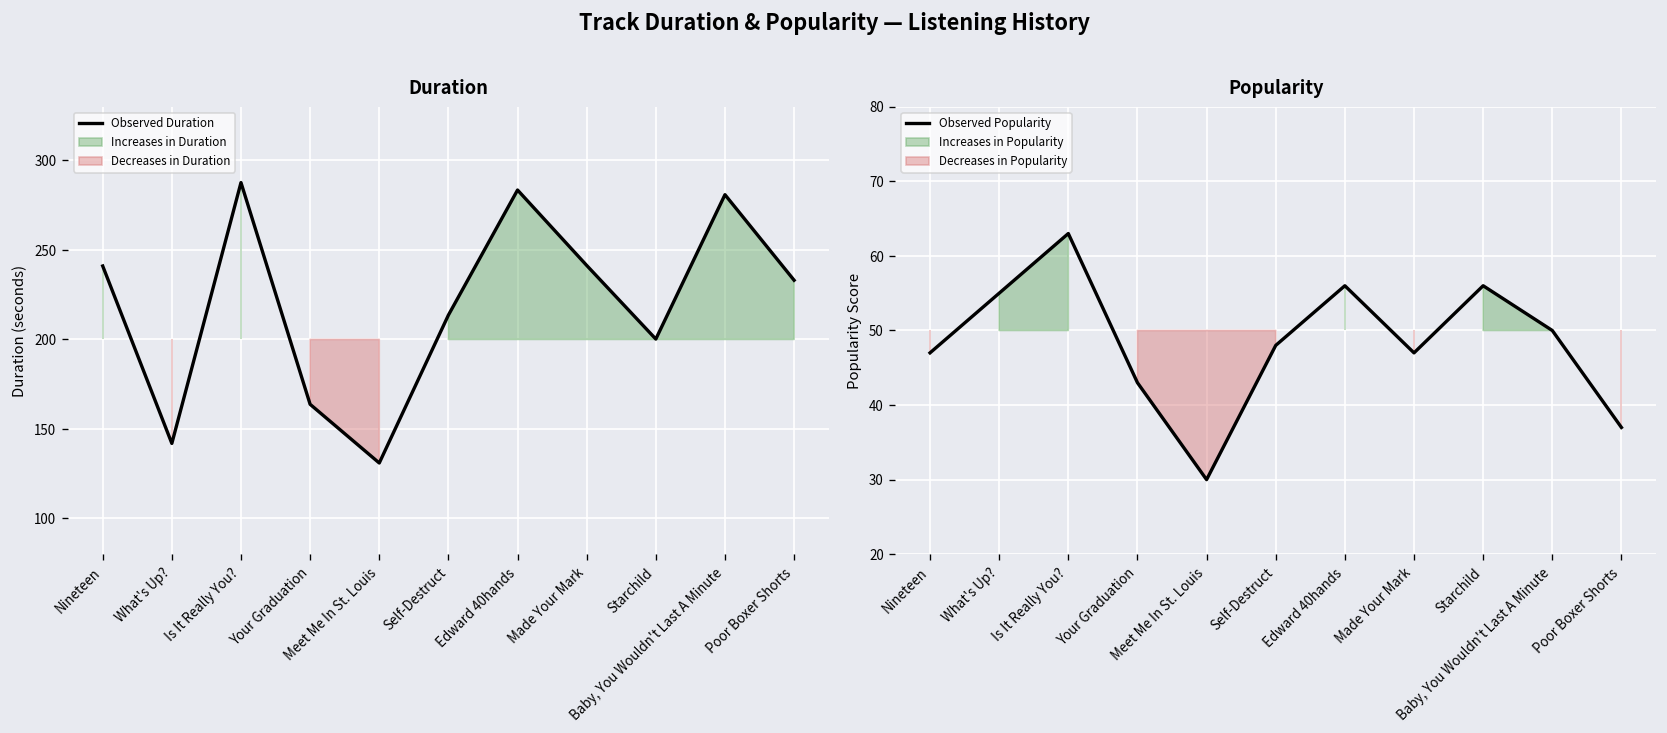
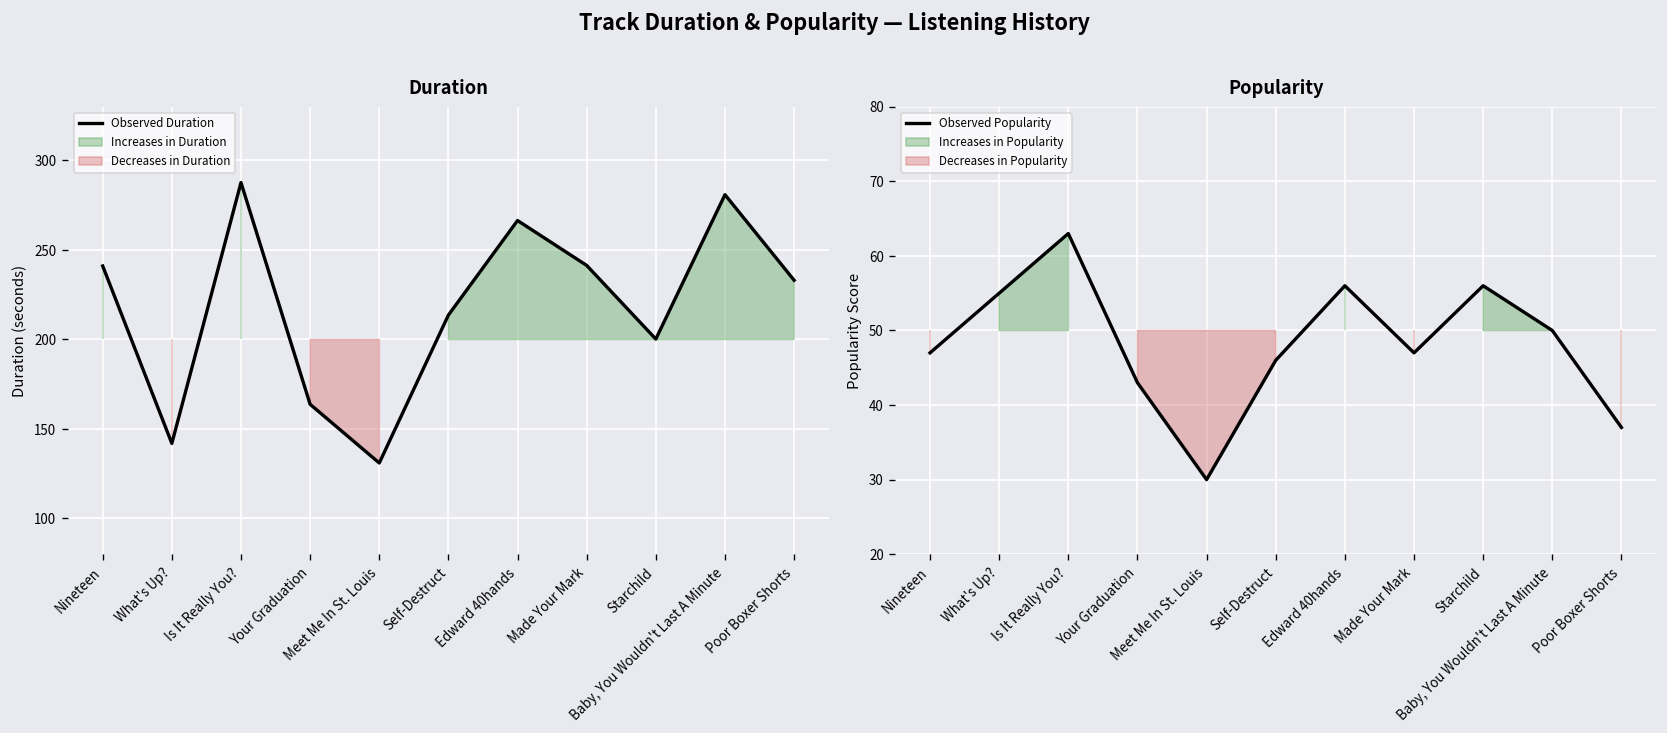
  {
    "Duration": {
      "Nineteen": 241,
      "What's Up?": 142,
      "Is It Really You?": 288,
      "Your Graduation": 164,
      "Meet Me In St. Louis": 131,
      "Self-Destruct": 214,
-     "Edward 40hands": 283,
+     "Edward 40hands": 266,
      "Made Your Mark": 241,
      "Starchild": 200,
      "Baby, You Wouldn't Last A Minute": 281,
      "Poor Boxer Shorts": 233
    },
    "Popularity": {
      "Nineteen": 47,
      "What's Up?": 55,
      "Is It Really You?": 63,
      "Your Graduation": 43,
      "Meet Me In St. Louis": 30,
-     "Self-Destruct": 48,
+     "Self-Destruct": 46,
      "Edward 40hands": 56,
      "Made Your Mark": 47,
      "Starchild": 56,
      "Baby, You Wouldn't Last A Minute": 50,
      "Poor Boxer Shorts": 37
    }
  }
